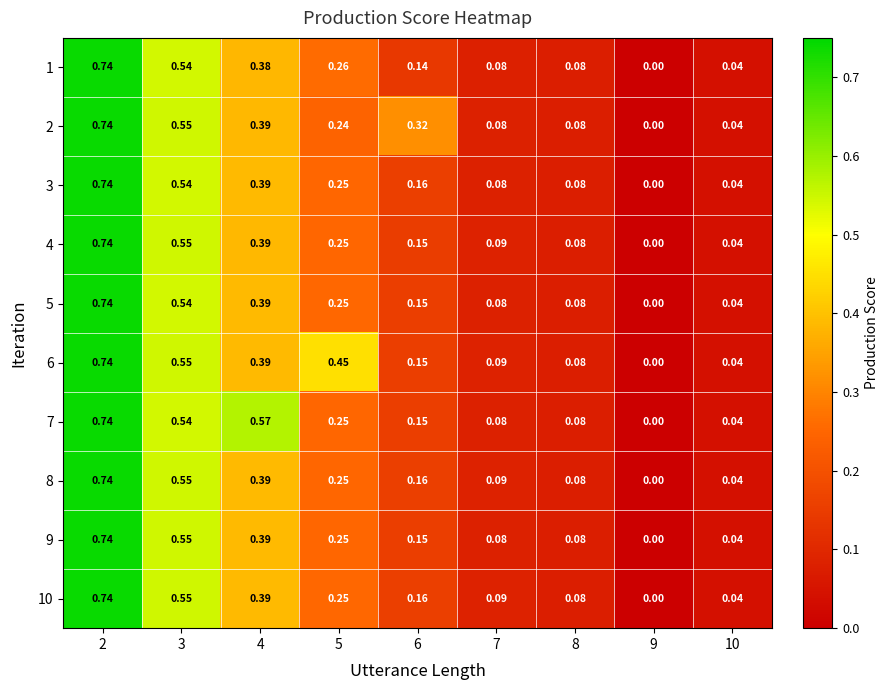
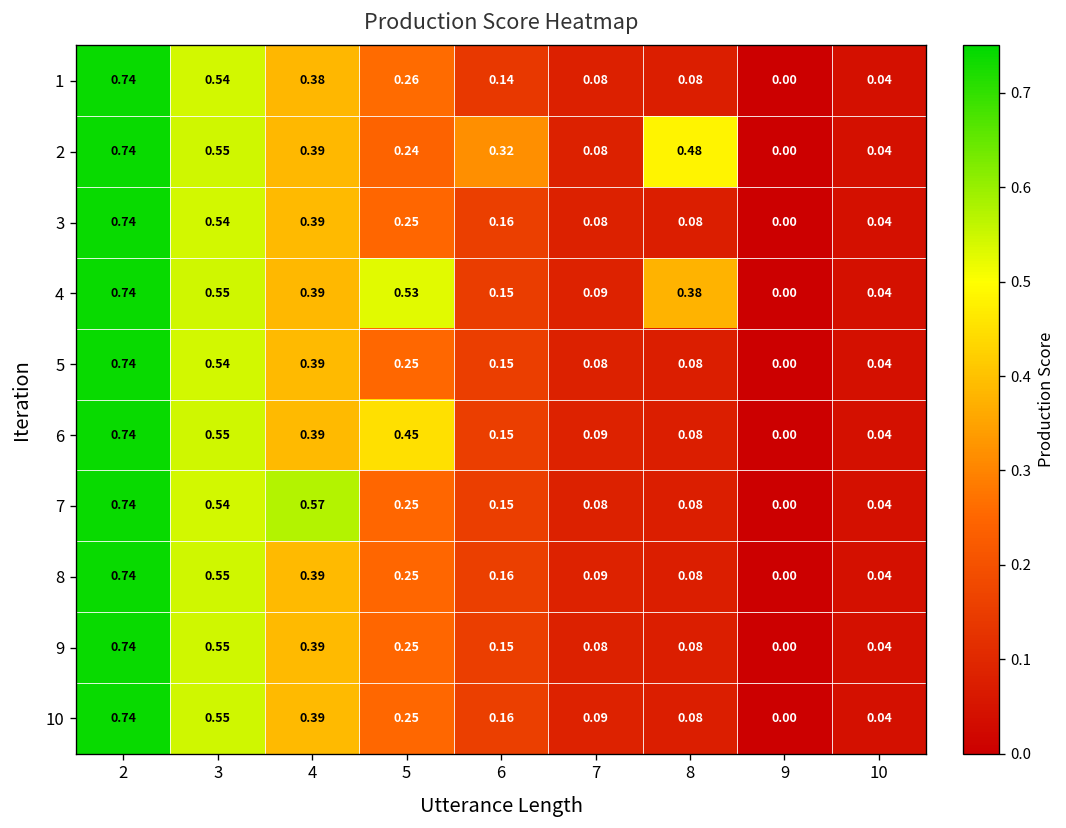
  {
    "1": {
      "2": 0.74,
      "3": 0.54,
      "4": 0.38,
      "5": 0.26,
      "6": 0.14,
      "7": 0.08,
      "8": 0.08,
      "9": 0.00,
      "10": 0.04
    },
    "2": {
      "2": 0.74,
      "3": 0.55,
      "4": 0.39,
      "5": 0.24,
      "6": 0.32,
      "7": 0.08,
-     "8": 0.08,
+     "8": 0.48,
      "9": 0.00,
      "10": 0.04
    },
    "3": {
      "2": 0.74,
      "3": 0.54,
      "4": 0.39,
      "5": 0.25,
      "6": 0.16,
      "7": 0.08,
      "8": 0.08,
      "9": 0.00,
      "10": 0.04
    },
    "4": {
      "2": 0.74,
      "3": 0.55,
      "4": 0.39,
-     "5": 0.25,
+     "5": 0.53,
      "6": 0.15,
      "7": 0.09,
-     "8": 0.08,
+     "8": 0.38,
      "9": 0.00,
      "10": 0.04
    },
    "5": {
      "2": 0.74,
      "3": 0.54,
      "4": 0.39,
      "5": 0.25,
      "6": 0.15,
      "7": 0.08,
      "8": 0.08,
      "9": 0.00,
      "10": 0.04
    },
    "6": {
      "2": 0.74,
      "3": 0.55,
      "4": 0.39,
      "5": 0.45,
      "6": 0.15,
      "7": 0.09,
      "8": 0.08,
      "9": 0.00,
      "10": 0.04
    },
    "7": {
      "2": 0.74,
      "3": 0.54,
      "4": 0.57,
      "5": 0.25,
      "6": 0.15,
      "7": 0.08,
      "8": 0.08,
      "9": 0.00,
      "10": 0.04
    },
    "8": {
      "2": 0.74,
      "3": 0.55,
      "4": 0.39,
      "5": 0.25,
      "6": 0.16,
      "7": 0.09,
      "8": 0.08,
      "9": 0.00,
      "10": 0.04
    },
    "9": {
      "2": 0.74,
      "3": 0.55,
      "4": 0.39,
      "5": 0.25,
      "6": 0.15,
      "7": 0.08,
      "8": 0.08,
      "9": 0.00,
      "10": 0.04
    },
    "10": {
      "2": 0.74,
      "3": 0.55,
      "4": 0.39,
      "5": 0.25,
      "6": 0.16,
      "7": 0.09,
      "8": 0.08,
      "9": 0.00,
      "10": 0.04
    }
  }
